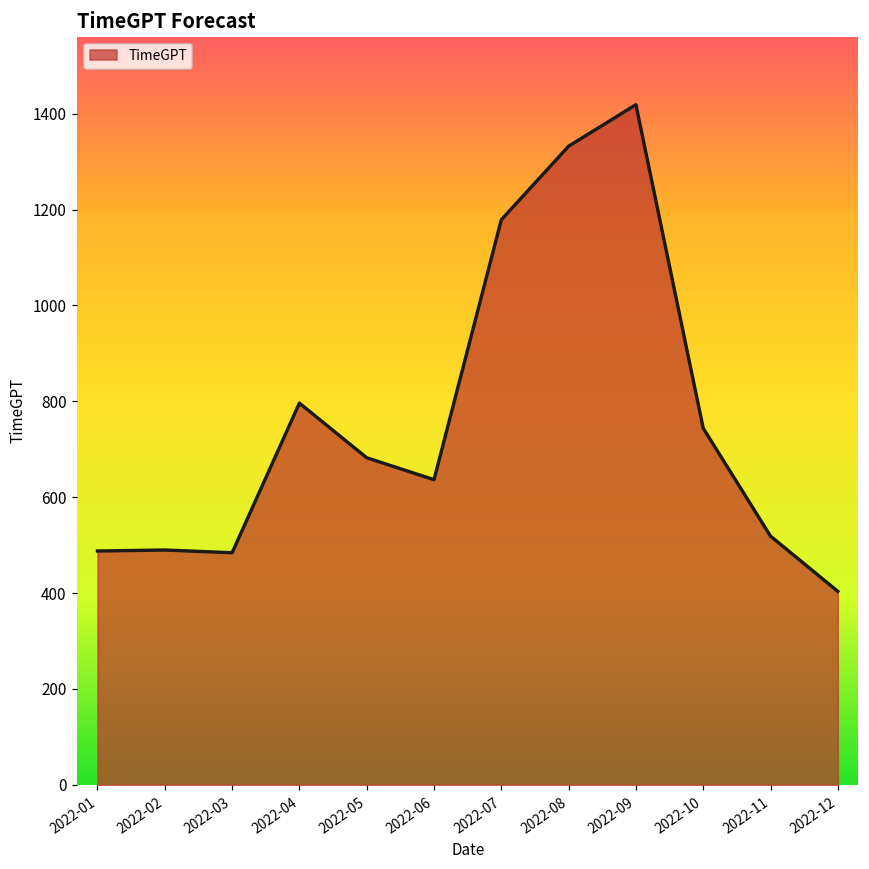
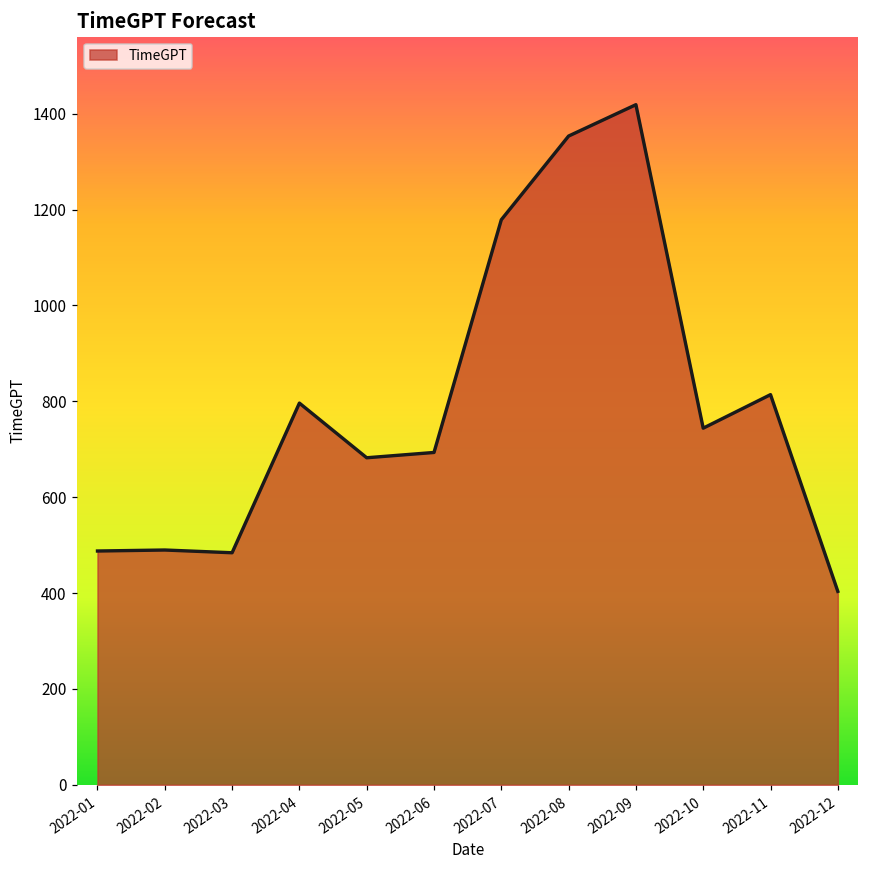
  {
    "2022-01": 490,
    "2022-02": 490,
    "2022-03": 480,
    "2022-04": 800,
    "2022-05": 680,
-   "2022-06": 640,
+   "2022-06": 690,
    "2022-07": 1180,
-   "2022-08": 1330,
+   "2022-08": 1350,
    "2022-09": 1420,
    "2022-10": 740,
-   "2022-11": 520,
+   "2022-11": 810,
    "2022-12": 400
  }
